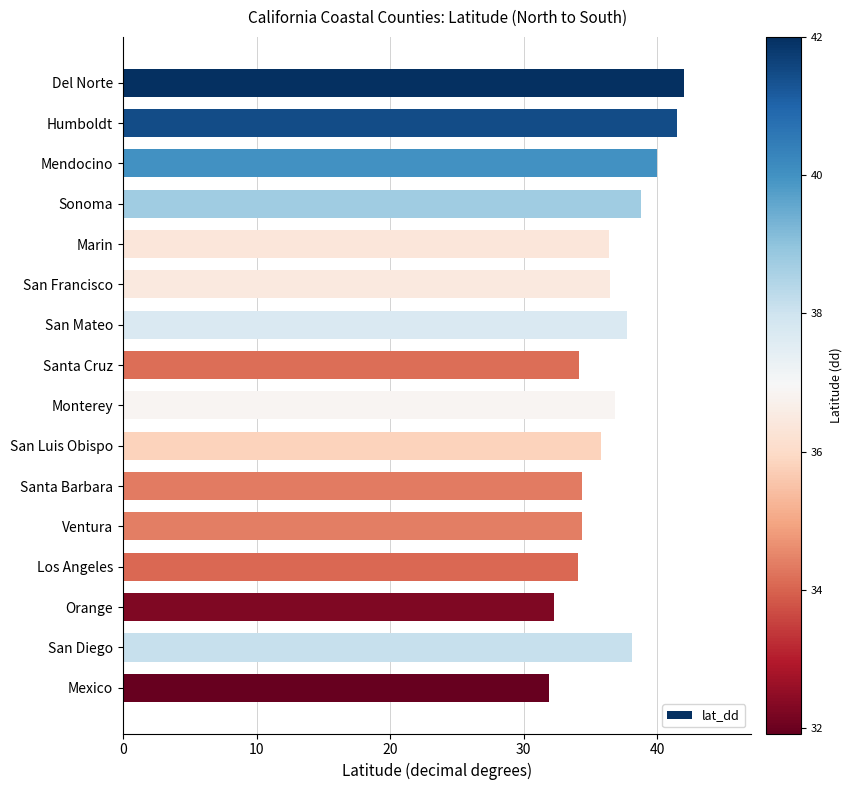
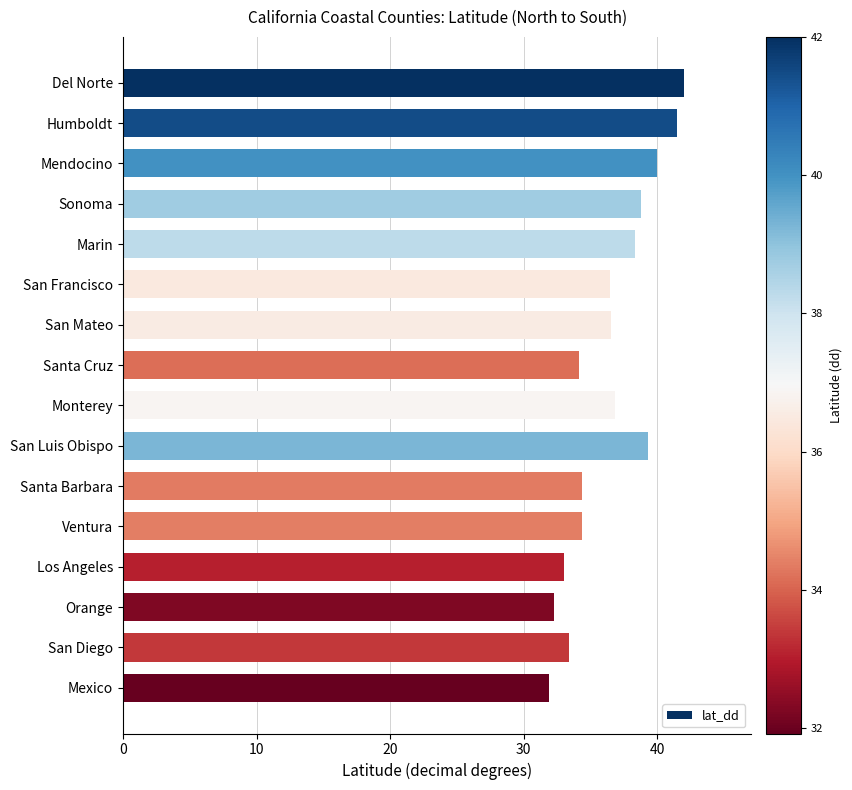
  {
    "Del Norte": 42.0,
    "Humboldt": 41.5,
    "Mendocino": 40.0,
    "Sonoma": 38.8,
-   "Marin": 36.4,
+   "Marin": 38.3,
    "San Francisco": 36.5,
-   "San Mateo": 37.7,
+   "San Mateo": 36.5,
    "Santa Cruz": 34.2,
    "Monterey": 36.9,
-   "San Luis Obispo": 35.8,
+   "San Luis Obispo": 39.3,
    "Santa Barbara": 34.3,
    "Ventura": 34.4,
-   "Los Angeles": 34.0,
+   "Los Angeles": 33.0,
    "Orange": 32.3,
-   "San Diego": 38.1,
+   "San Diego": 33.4,
    "Mexico": 31.9
  }
